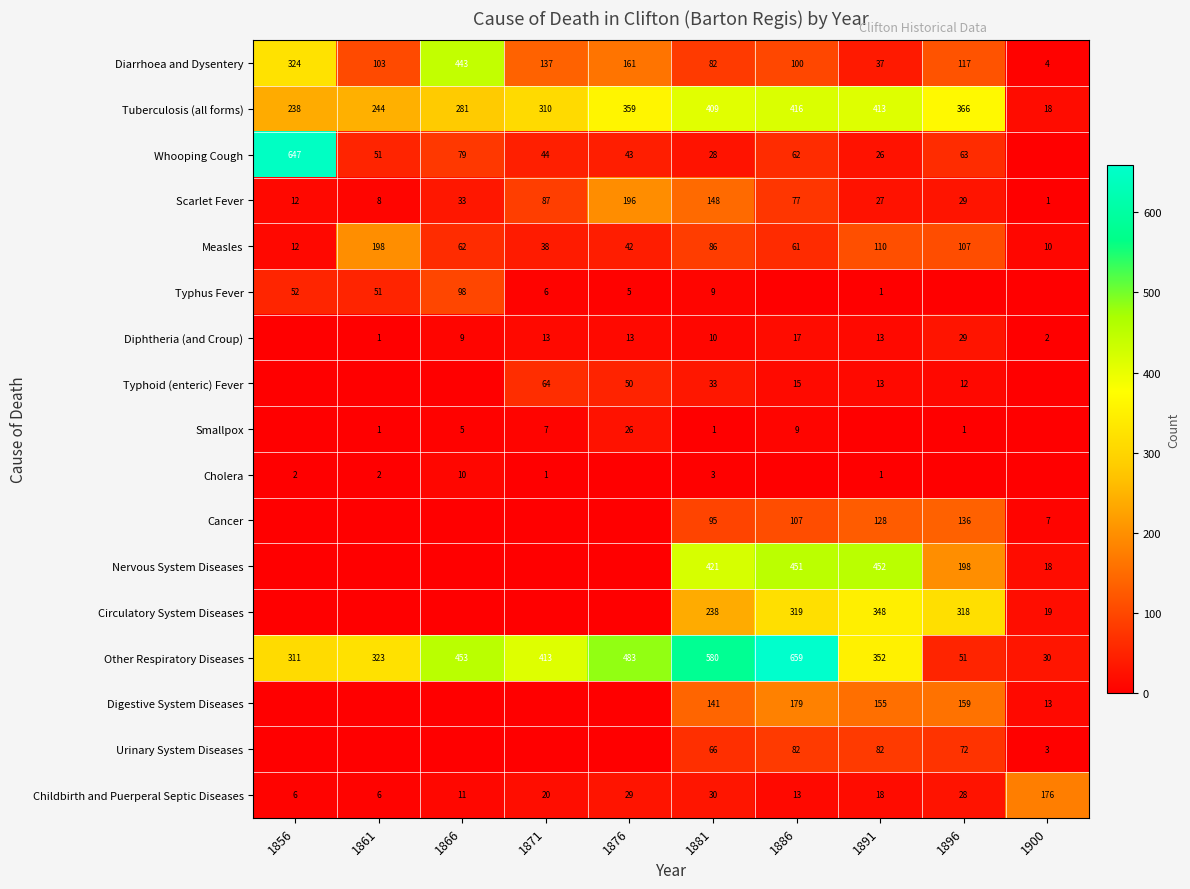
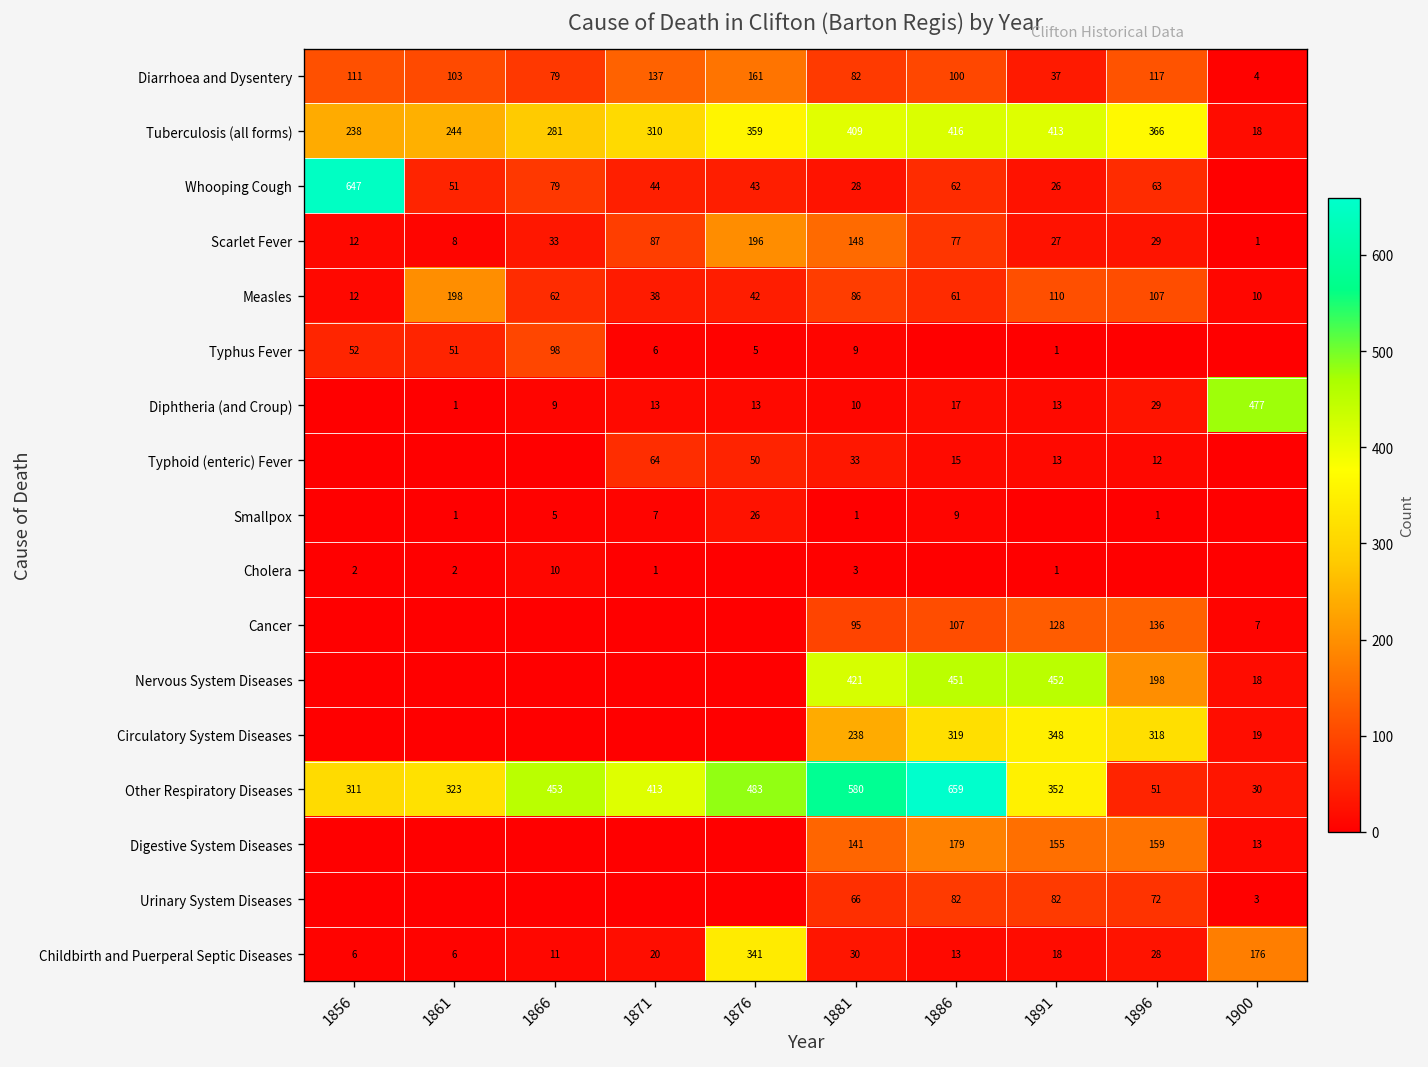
  {
    "Diarrhoea and Dysentery": {
-     "1856": 324,
+     "1856": 111,
      "1861": 103,
-     "1866": 443,
+     "1866": 79,
      "1871": 137,
      "1876": 161,
      "1881": 82,
      "1886": 100,
      "1891": 37,
      "1896": 117,
      "1900": 4
    },
    "Tuberculosis (all forms)": {
      "1856": 238,
      "1861": 244,
      "1866": 281,
      "1871": 310,
      "1876": 359,
      "1881": 409,
      "1886": 416,
      "1891": 413,
      "1896": 366,
      "1900": 18
    },
    "Whooping Cough": {
      "1856": 647,
      "1861": 51,
      "1866": 79,
      "1871": 44,
      "1876": 43,
      "1881": 28,
      "1886": 62,
      "1891": 26,
      "1896": 63
    },
    "Scarlet Fever": {
      "1856": 12,
      "1861": 8,
      "1866": 33,
      "1871": 87,
      "1876": 196,
      "1881": 148,
      "1886": 77,
      "1891": 27,
      "1896": 29,
      "1900": 1
    },
    "Measles": {
      "1856": 12,
      "1861": 198,
      "1866": 62,
      "1871": 38,
      "1876": 42,
      "1881": 86,
      "1886": 61,
      "1891": 110,
      "1896": 107,
      "1900": 10
    },
    "Typhus Fever": {
      "1856": 52,
      "1861": 51,
      "1866": 98,
      "1871": 6,
      "1876": 5,
      "1881": 9,
      "1891": 1
    },
    "Diphtheria (and Croup)": {
      "1861": 1,
      "1866": 9,
      "1871": 13,
      "1876": 13,
      "1881": 10,
      "1886": 17,
      "1891": 13,
      "1896": 29,
-     "1900": 2
+     "1900": 477
    },
    "Typhoid (enteric) Fever": {
      "1871": 64,
      "1876": 50,
      "1881": 33,
      "1886": 15,
      "1891": 13,
      "1896": 12
    },
    "Smallpox": {
      "1861": 1,
      "1866": 5,
      "1871": 7,
      "1876": 26,
      "1881": 1,
      "1886": 9,
      "1896": 1
    },
    "Cholera": {
      "1856": 2,
      "1861": 2,
      "1866": 10,
      "1871": 1,
      "1881": 3,
      "1891": 1
    },
    "Cancer": {
      "1881": 95,
      "1886": 107,
      "1891": 128,
      "1896": 136,
      "1900": 7
    },
    "Nervous System Diseases": {
      "1881": 421,
      "1886": 451,
      "1891": 452,
      "1896": 198,
      "1900": 18
    },
    "Circulatory System Diseases": {
      "1881": 238,
      "1886": 319,
      "1891": 348,
      "1896": 318,
      "1900": 19
    },
    "Other Respiratory Diseases": {
      "1856": 311,
      "1861": 323,
      "1866": 453,
      "1871": 413,
      "1876": 483,
      "1881": 580,
      "1886": 659,
      "1891": 352,
      "1896": 51,
      "1900": 30
    },
    "Digestive System Diseases": {
      "1881": 141,
      "1886": 179,
      "1891": 155,
      "1896": 159,
      "1900": 13
    },
    "Urinary System Diseases": {
      "1881": 66,
      "1886": 82,
      "1891": 82,
      "1896": 72,
      "1900": 3
    },
    "Childbirth and Puerperal Septic Diseases": {
      "1856": 6,
      "1861": 6,
      "1866": 11,
      "1871": 20,
-     "1876": 29,
+     "1876": 341,
      "1881": 30,
      "1886": 13,
      "1891": 18,
      "1896": 28,
      "1900": 176
    }
  }
